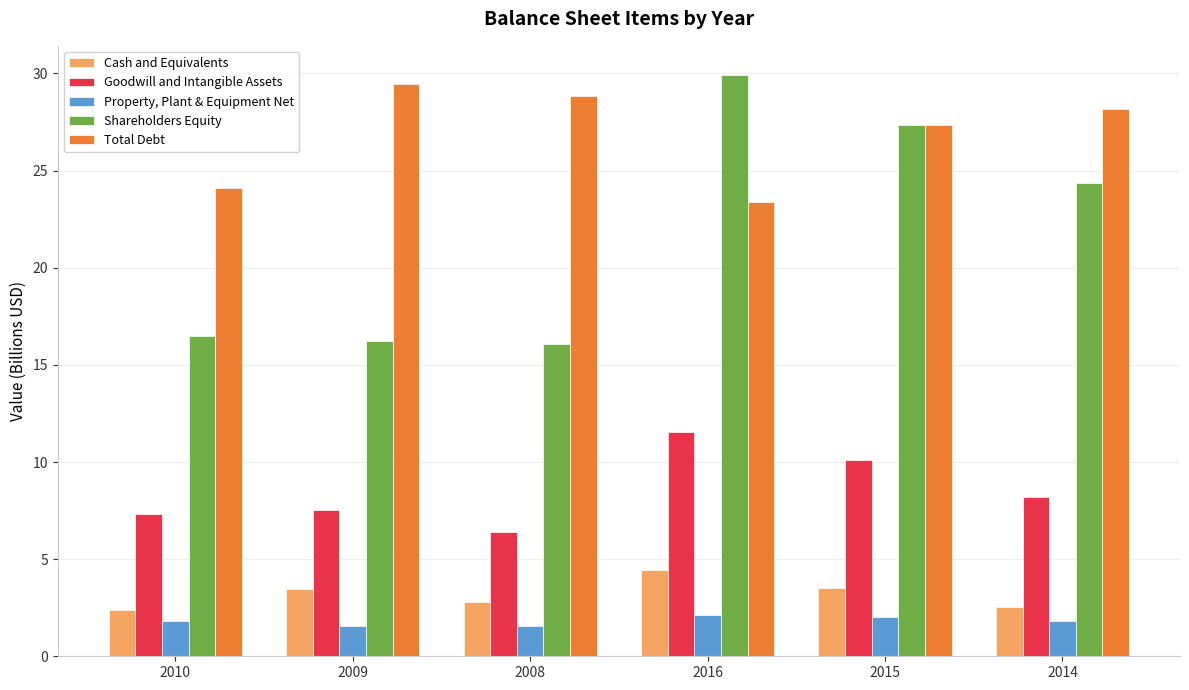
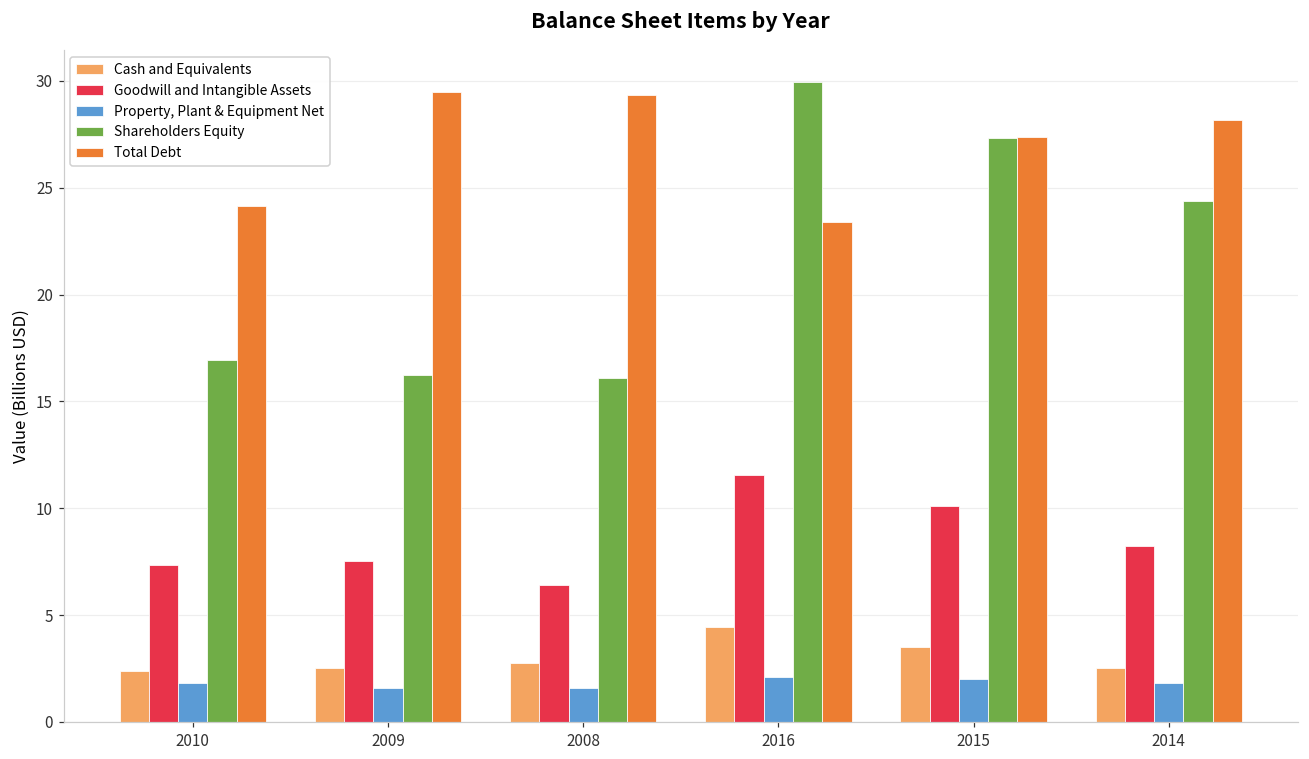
  {
    "Cash and Equivalents": {
      "2010": 2.4,
-     "2009": 3.4,
+     "2009": 2.5,
      "2008": 2.8,
      "2016": 4.4,
      "2015": 3.5,
      "2014": 2.5
    },
    "Goodwill and Intangible Assets": {
      "2010": 7.3,
      "2009": 7.5,
      "2008": 6.4,
      "2016": 11.5,
      "2015": 10.1,
      "2014": 8.2
    },
    "Property, Plant & Equipment Net": {
      "2010": 1.8,
      "2009": 1.6,
      "2008": 1.6,
      "2016": 2.1,
      "2015": 2.0,
      "2014": 1.8
    },
    "Shareholders Equity": {
-     "2010": 16.5,
+     "2010": 16.9,
      "2009": 16.2,
      "2008": 16.1,
      "2016": 29.9,
      "2015": 27.3,
      "2014": 24.4
    },
    "Total Debt": {
      "2010": 24.1,
      "2009": 29.5,
-     "2008": 28.8,
+     "2008": 29.3,
      "2016": 23.4,
      "2015": 27.4,
      "2014": 28.2
    }
  }
